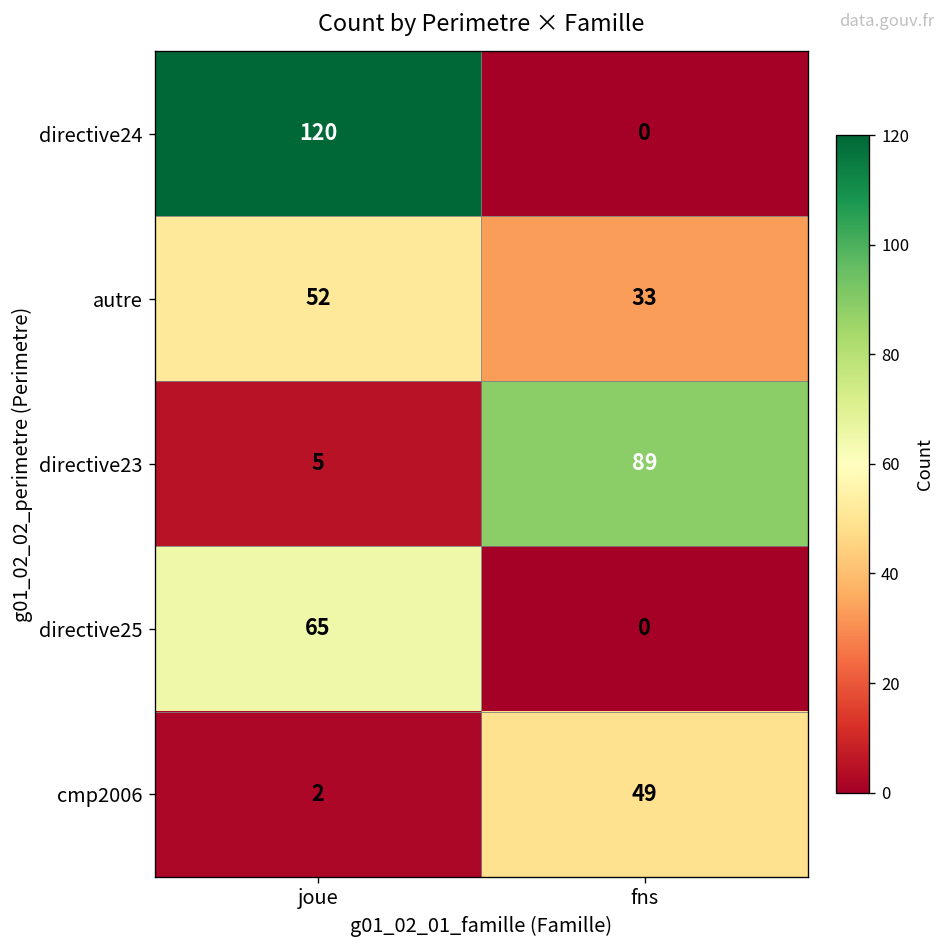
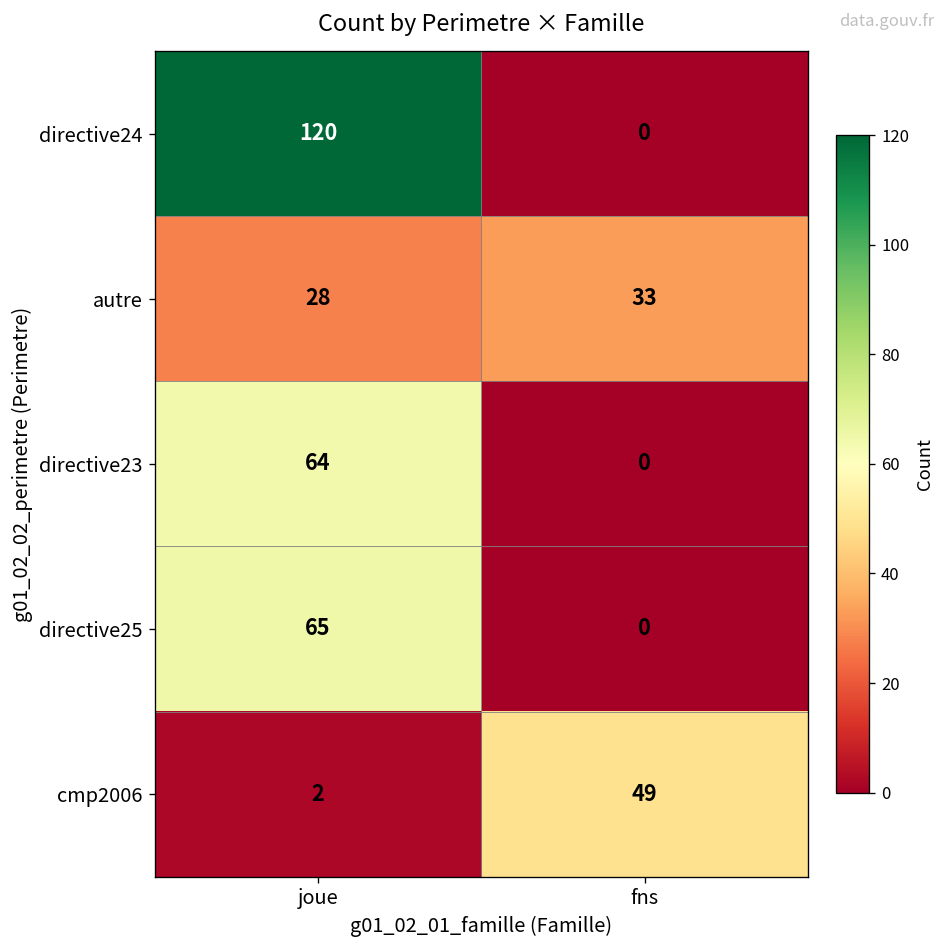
  {
    "directive24": {
      "joue": 120,
      "fns": 0
    },
    "autre": {
-     "joue": 52,
+     "joue": 28,
      "fns": 33
    },
    "directive23": {
-     "joue": 5,
-     "fns": 89
+     "joue": 64,
+     "fns": 0
    },
    "directive25": {
      "joue": 65,
      "fns": 0
    },
    "cmp2006": {
      "joue": 2,
      "fns": 49
    }
  }
